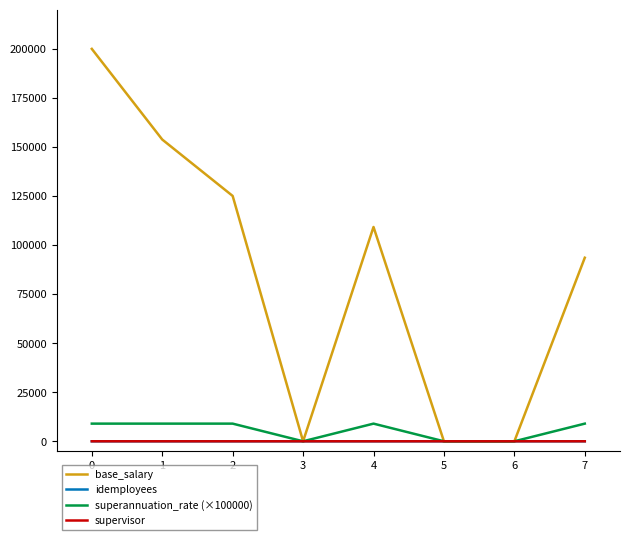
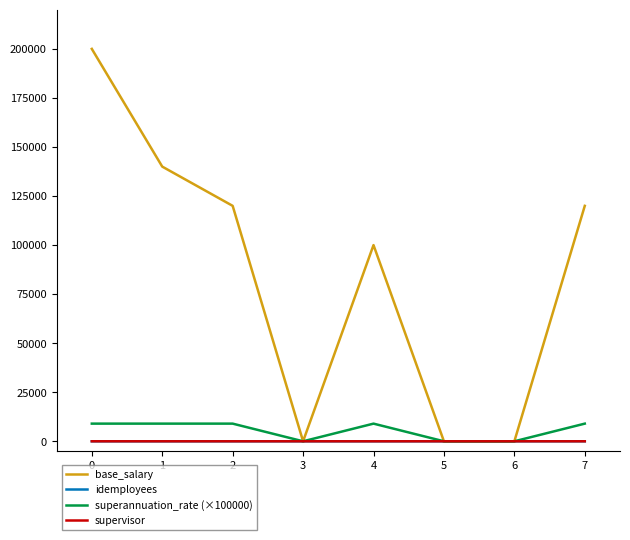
  {
    "base_salary": {
      "0": 200000,
-     "1": 154000,
-     "2": 125000,
-     "4": 109000,
-     "7": 94000
+     "1": 140000,
+     "2": 120000,
+     "4": 100000,
+     "7": 120000
    },
    "supervisor": {
      "0": 0,
      "1": 0,
      "2": 0,
      "4": 0,
      "7": 0
    },
    "superannuation_rate (×100000)": {
      "0": 9000,
      "1": 9000,
      "2": 9000,
      "4": 9000,
      "7": 9000
    }
  }
